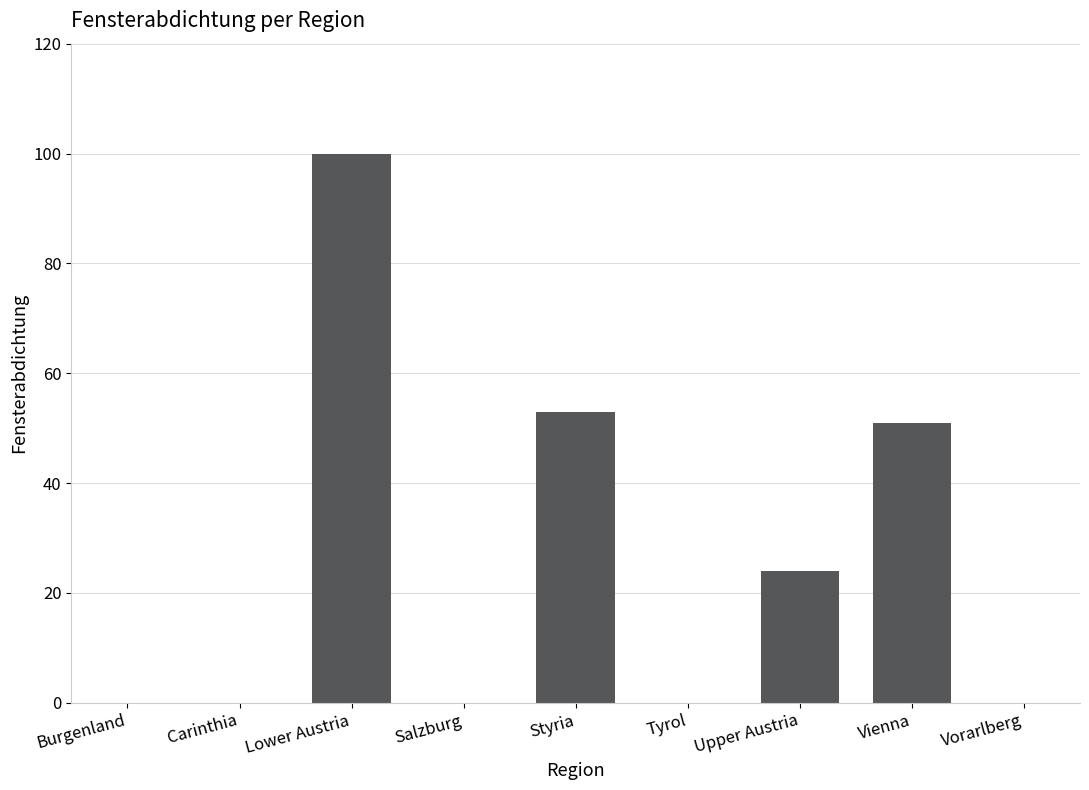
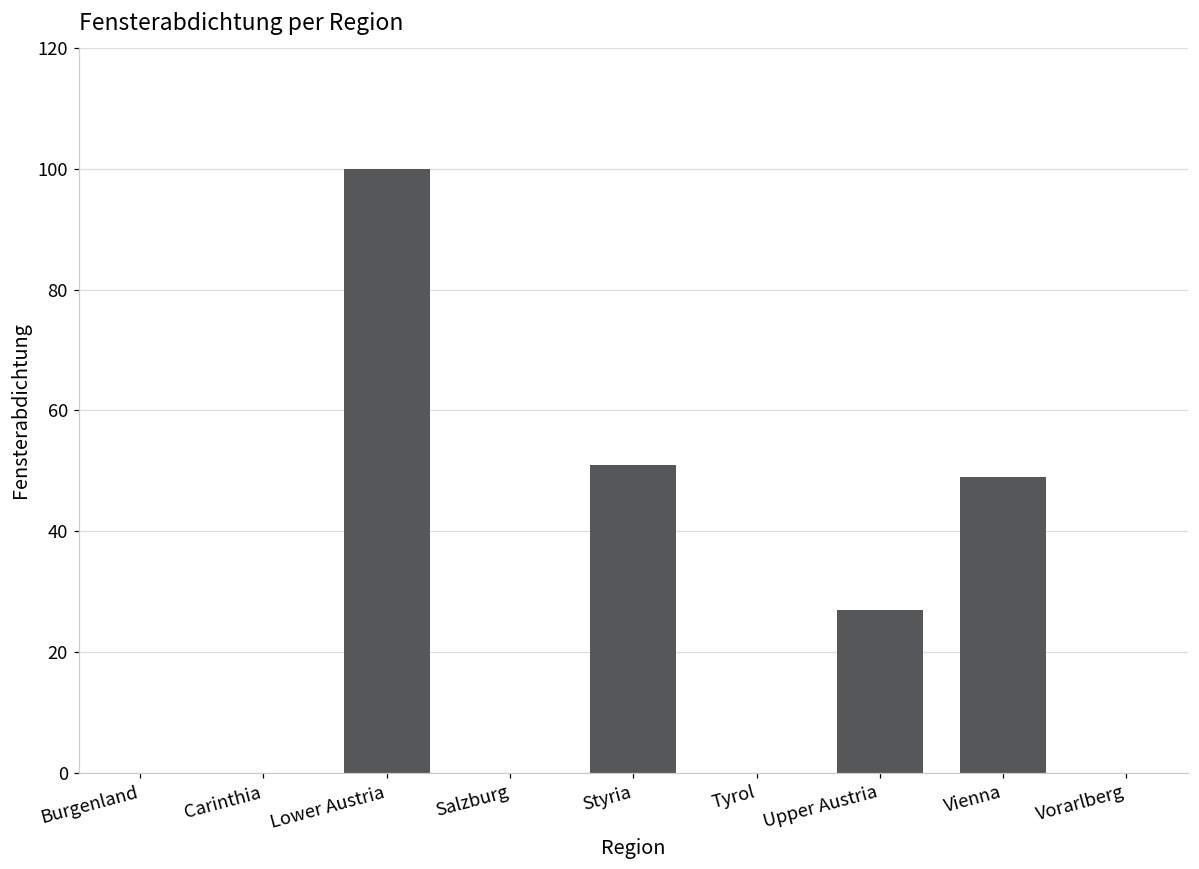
  {
    "Burgenland": 0,
    "Carinthia": 0,
    "Lower Austria": 100,
    "Salzburg": 0,
-   "Styria": 53,
+   "Styria": 51,
    "Tyrol": 0,
-   "Upper Austria": 24,
-   "Vienna": 51,
+   "Upper Austria": 27,
+   "Vienna": 49,
    "Vorarlberg": 0
  }
